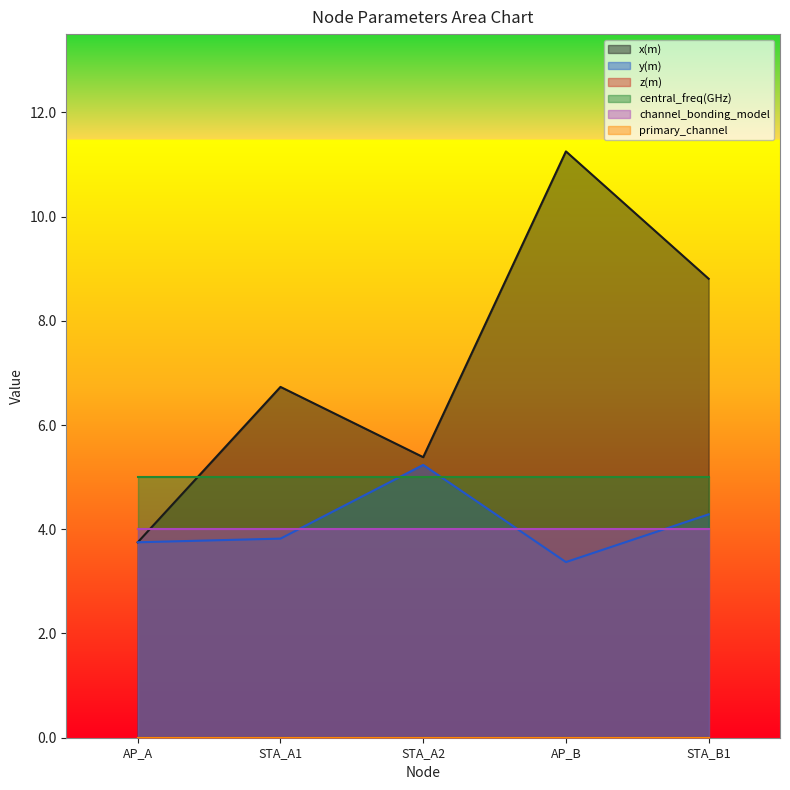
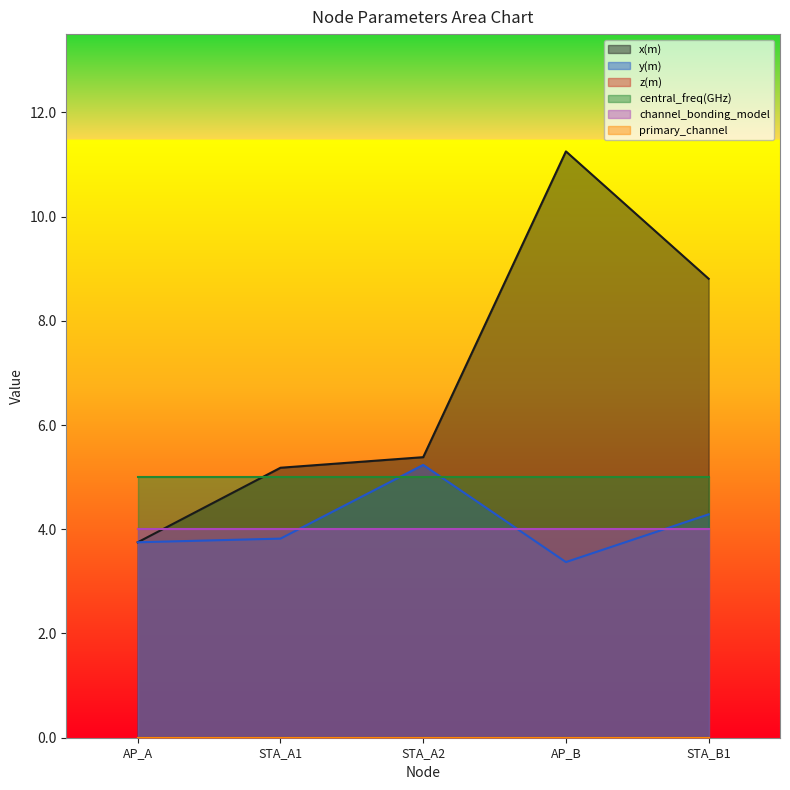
  {
    "x(m)": {
-     "STA_A1": 6.7,
+     "STA_A1": 5.2,
      "STA_A2": 5.4,
      "AP_B": 11.3,
      "STA_B1": 8.8
    },
    "y(m)": {
      "STA_A1": 3.8,
      "STA_A2": 5.2,
      "AP_B": 3.4,
      "STA_B1": 4.3
    },
    "primary_channel": {
      "AP_A": 0.0,
      "STA_A1": 0.0,
      "STA_A2": 0.0,
      "AP_B": 0.0,
      "STA_B1": 0.0
    },
    "central_freq(GHz)": {
      "AP_A": 5.0,
      "STA_A1": 5.0,
      "STA_A2": 5.0,
      "AP_B": 5.0,
      "STA_B1": 5.0
    },
    "channel_bonding_model": {
      "AP_A": 4.0,
      "STA_A1": 4.0,
      "STA_A2": 4.0,
      "AP_B": 4.0,
      "STA_B1": 4.0
    }
  }
